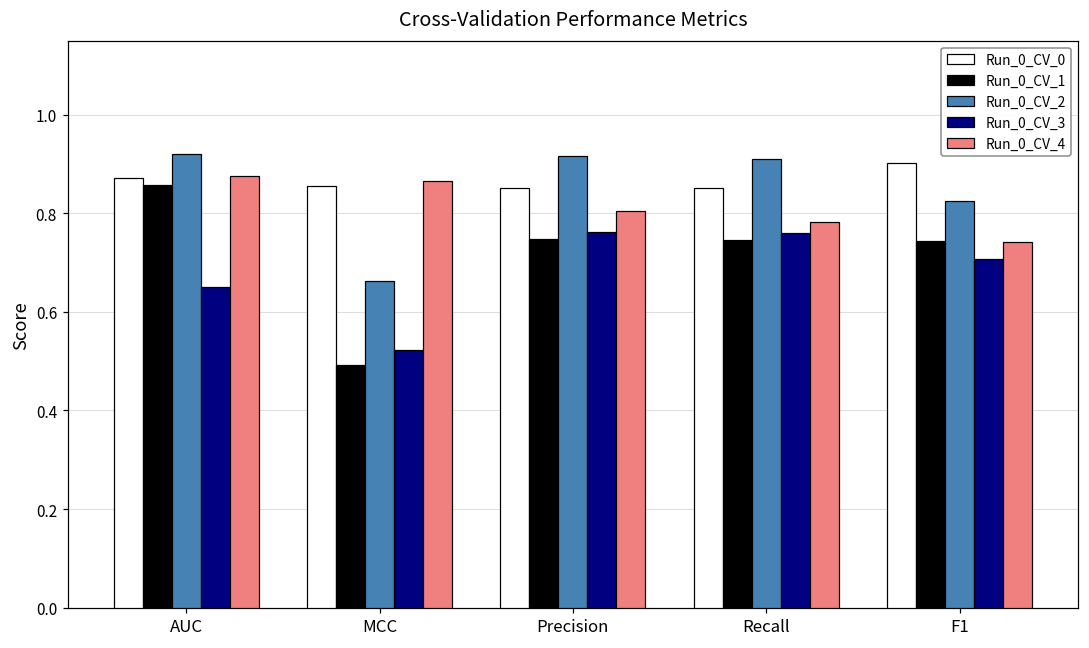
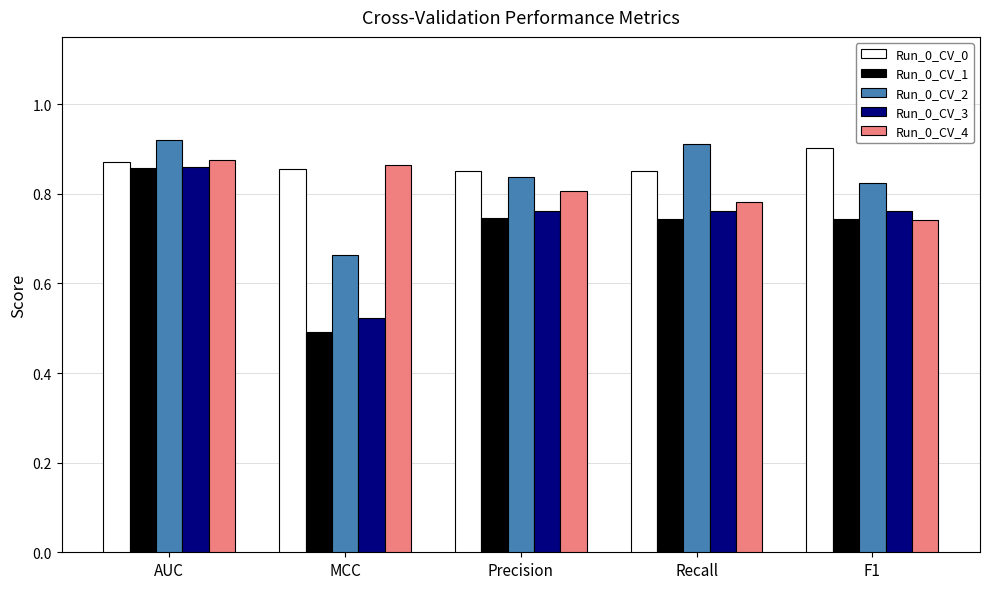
  {
    "Run_0_CV_0": {
      "AUC": 0.87,
      "MCC": 0.85,
      "Precision": 0.85,
      "Recall": 0.85,
      "F1": 0.90
    },
    "Run_0_CV_1": {
      "AUC": 0.86,
      "MCC": 0.49,
      "Precision": 0.75,
      "Recall": 0.74,
      "F1": 0.74
    },
    "Run_0_CV_2": {
      "AUC": 0.92,
      "MCC": 0.66,
-     "Precision": 0.92,
+     "Precision": 0.84,
      "Recall": 0.91,
      "F1": 0.82
    },
    "Run_0_CV_3": {
-     "AUC": 0.65,
+     "AUC": 0.86,
      "MCC": 0.52,
      "Precision": 0.76,
      "Recall": 0.76,
-     "F1": 0.71
+     "F1": 0.76
    },
    "Run_0_CV_4": {
      "AUC": 0.88,
      "MCC": 0.86,
      "Precision": 0.81,
      "Recall": 0.78,
      "F1": 0.74
    }
  }
